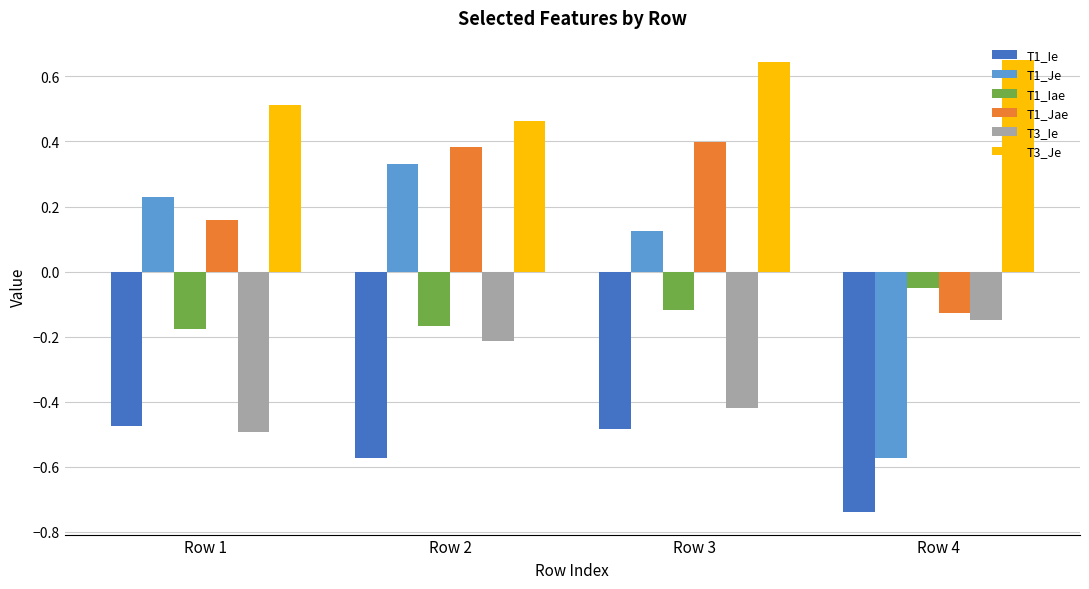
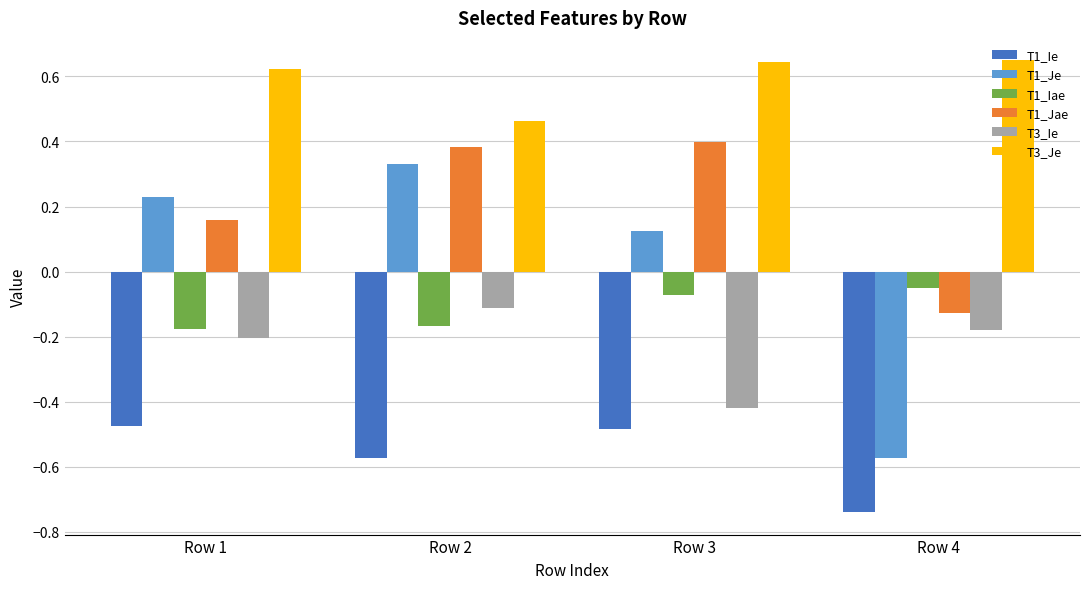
  {
    "T1_Iae": {
      "Row 1": -0.18,
      "Row 2": -0.17,
-     "Row 3": -0.12,
+     "Row 3": -0.07,
      "Row 4": -0.05
    },
    "T1_Jae": {
      "Row 1": 0.16,
      "Row 2": 0.38,
      "Row 3": 0.40,
      "Row 4": -0.13
    },
    "T3_Ie": {
-     "Row 1": -0.49,
-     "Row 2": -0.21,
+     "Row 1": -0.20,
+     "Row 2": -0.11,
      "Row 3": -0.42,
-     "Row 4": -0.15
+     "Row 4": -0.18
    },
    "T3_Je": {
-     "Row 1": 0.51,
+     "Row 1": 0.62,
      "Row 2": 0.46,
      "Row 3": 0.64,
      "Row 4": 0.65
    }
  }
